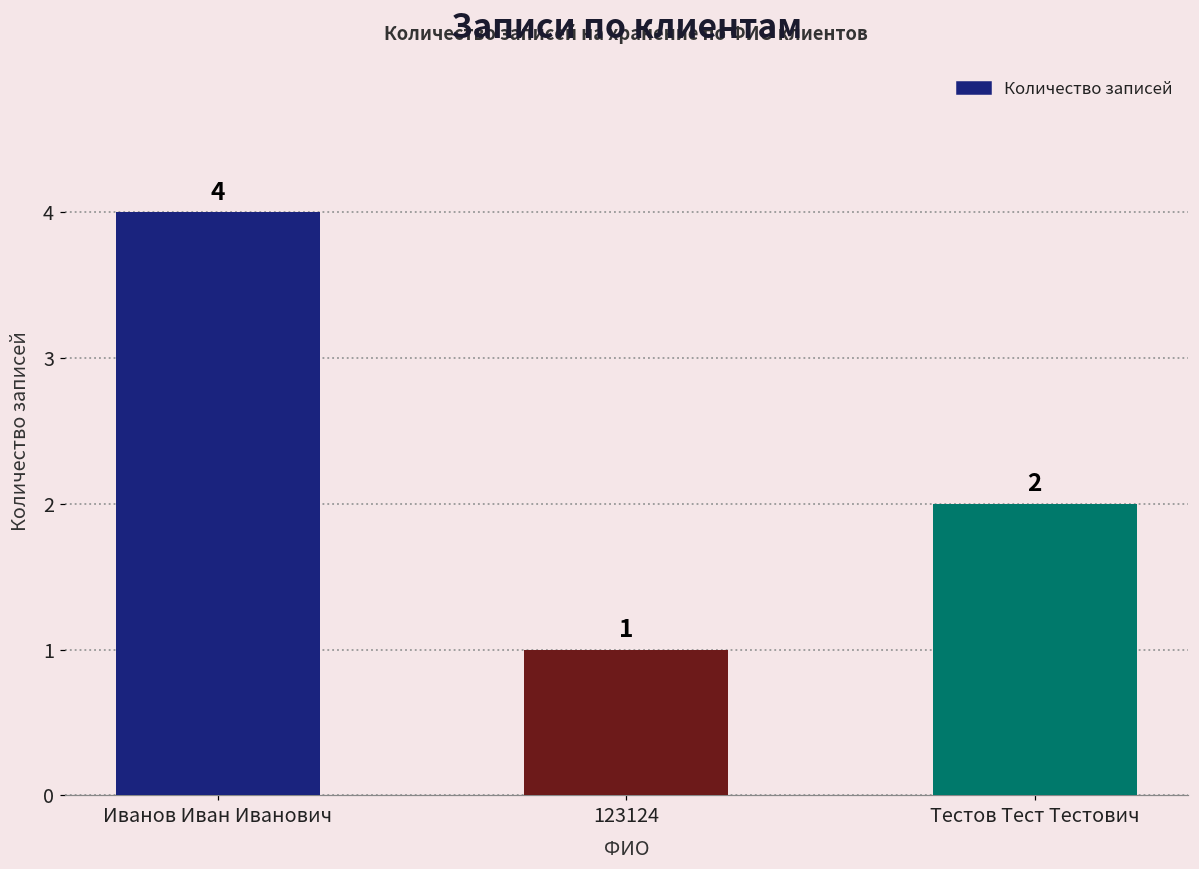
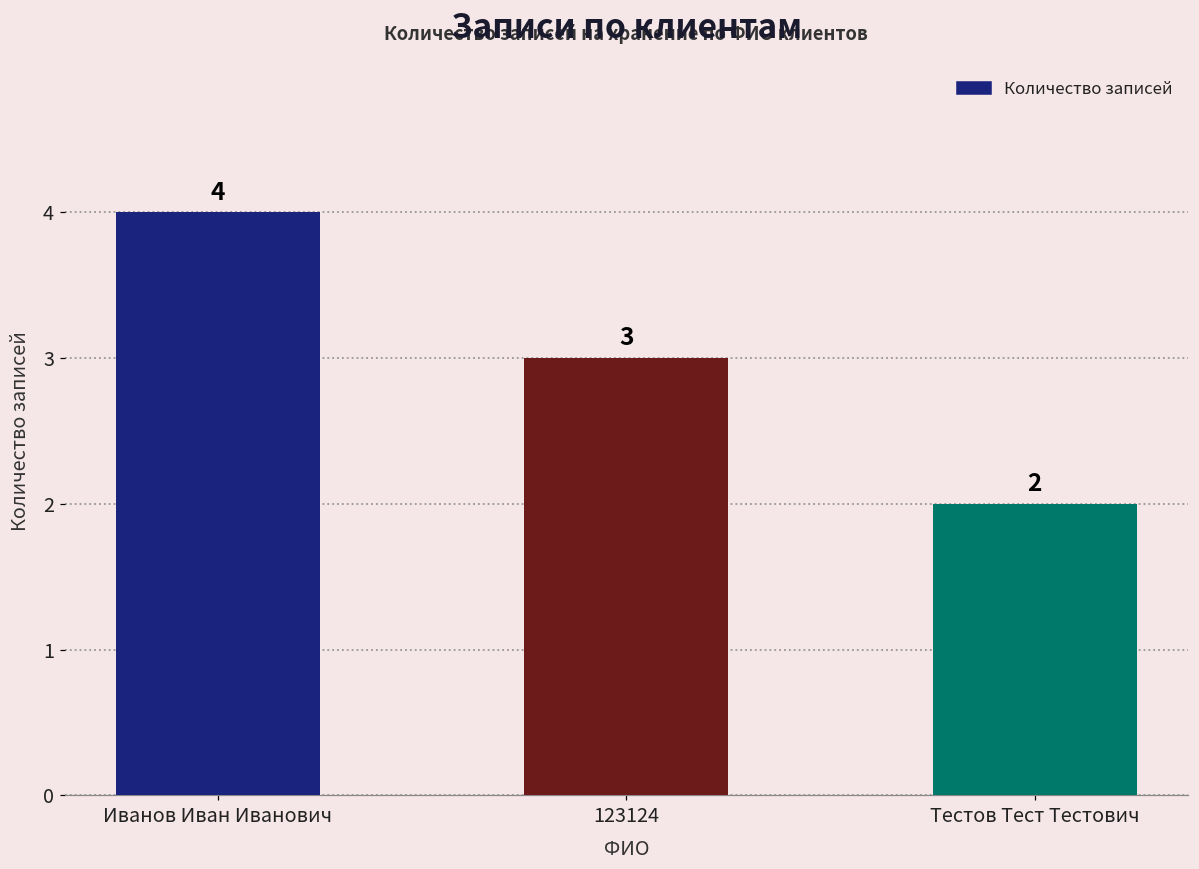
  {
    "Иванов Иван Иванович": 4,
-   "123124": 1,
+   "123124": 3,
    "Тестов Тест Тестович": 2
  }
